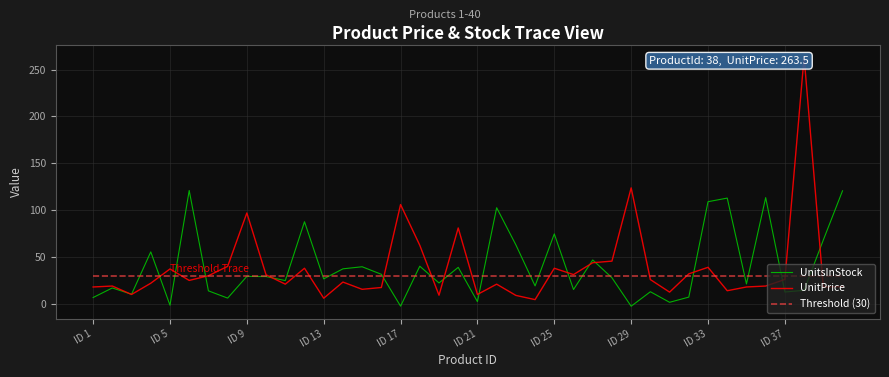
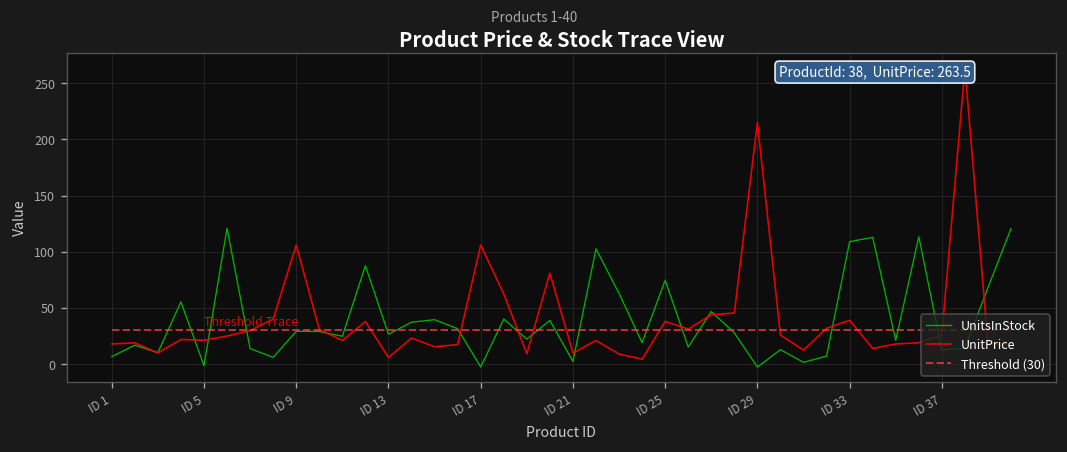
  {
    "UnitsInStock": {
      "ID 1": 10,
      "ID 5": 0,
      "ID 13": 30,
      "ID 17": 0,
      "ID 21": 0,
      "ID 25": 70,
      "ID 29": 0,
      "ID 33": 110
    },
    "UnitPrice": {
      "ID 1": 20,
-     "ID 5": 40,
-     "ID 9": 100,
+     "ID 5": 20,
+     "ID 9": 110,
      "ID 13": 10,
      "ID 17": 110,
      "ID 21": 10,
      "ID 25": 40,
-     "ID 29": 120,
+     "ID 29": 220,
      "ID 33": 40
    },
    "Threshold (30)": {
      "ID 1": 30,
      "ID 5": 30,
      "ID 13": 30,
      "ID 17": 30,
      "ID 21": 30,
      "ID 25": 30,
      "ID 29": 30,
      "ID 33": 30
    }
  }
